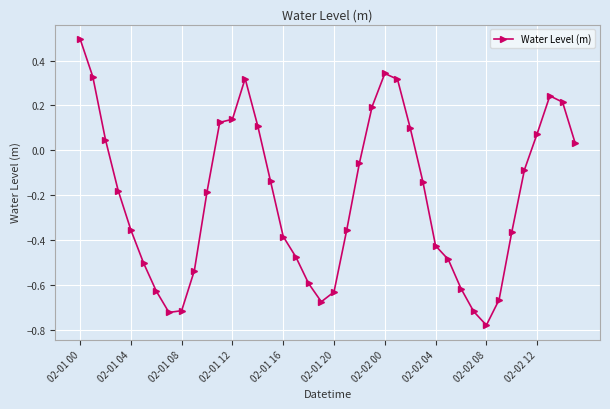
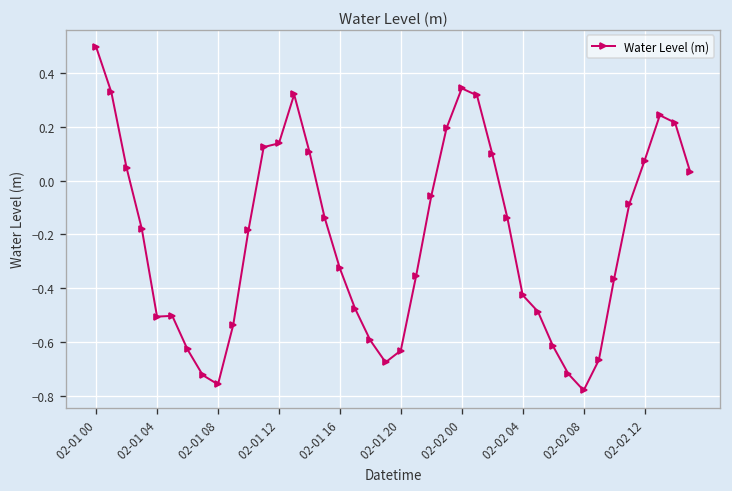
  {
    "02-01 00": 0.50,
-   "02-01 04": -0.35,
-   "02-01 08": -0.71,
+   "02-01 04": -0.51,
+   "02-01 08": -0.76,
    "02-01 12": 0.14,
-   "02-01 16": -0.38,
+   "02-01 16": -0.33,
    "02-01 20": -0.63,
    "02-02 00": 0.34,
    "02-02 04": -0.43,
    "02-02 08": -0.78,
    "02-02 12": 0.07
  }
